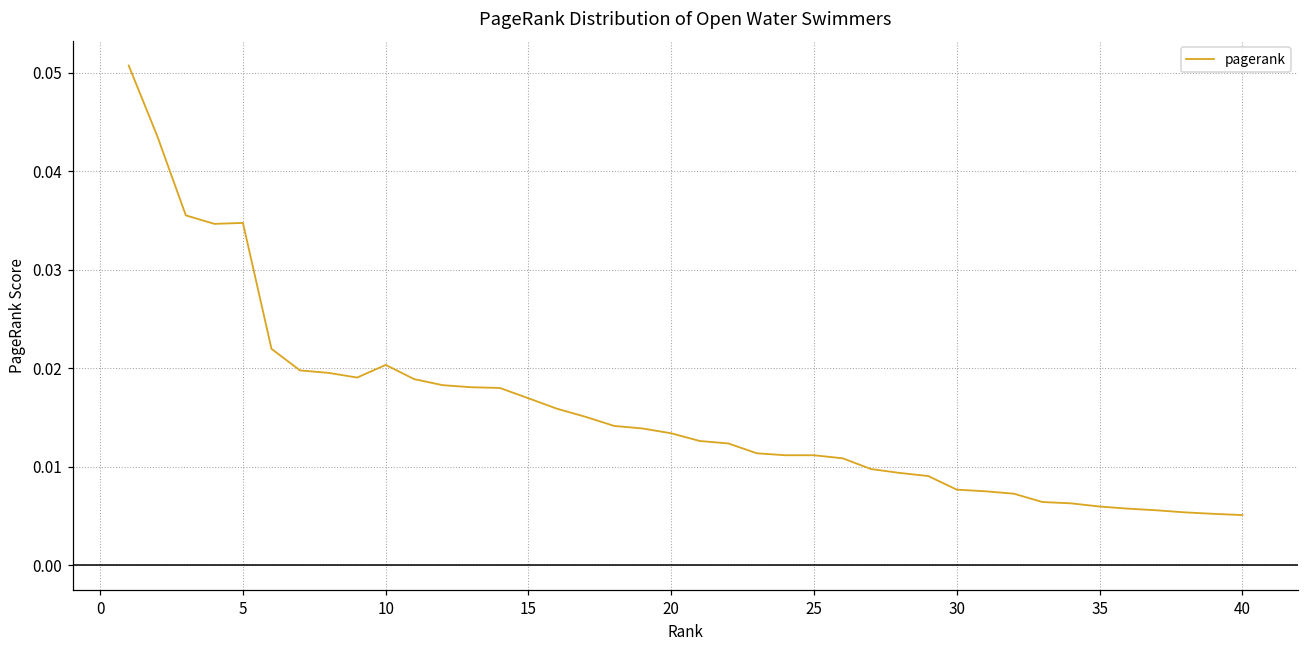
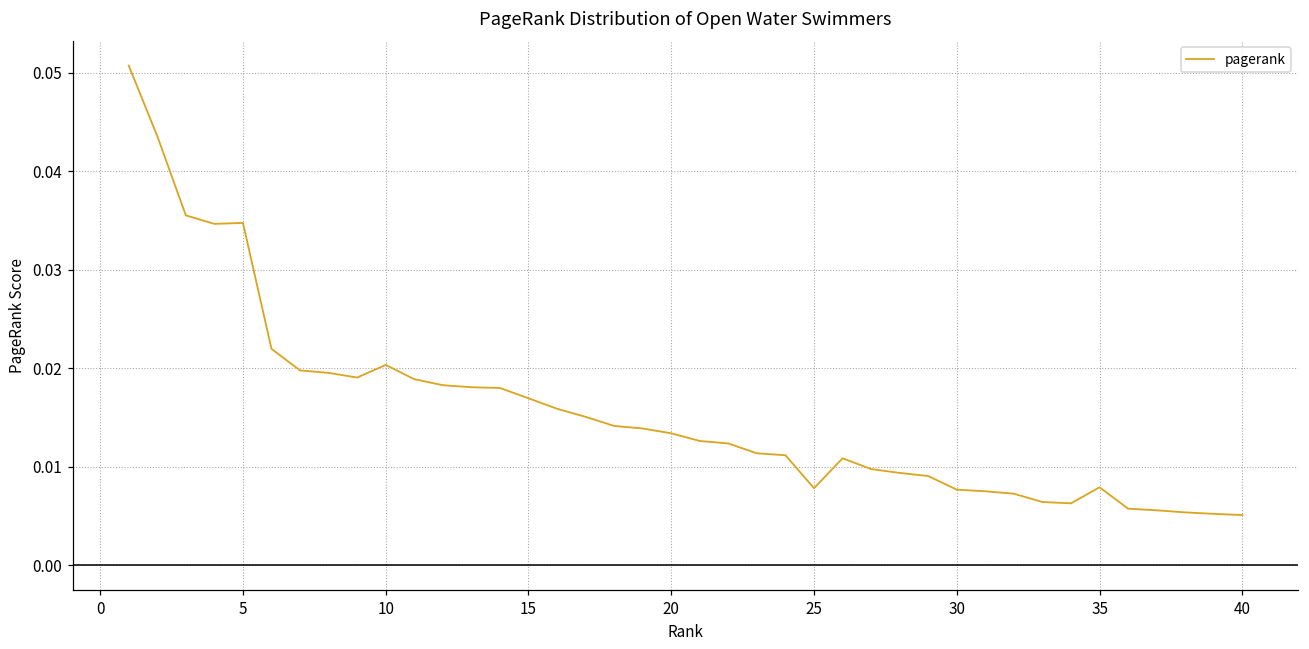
  {
    "5": 0.035,
    "10": 0.020,
    "15": 0.017,
    "20": 0.013,
-   "25": 0.011,
+   "25": 0.008,
    "30": 0.008,
-   "35": 0.006,
+   "35": 0.008,
    "40": 0.005
  }
